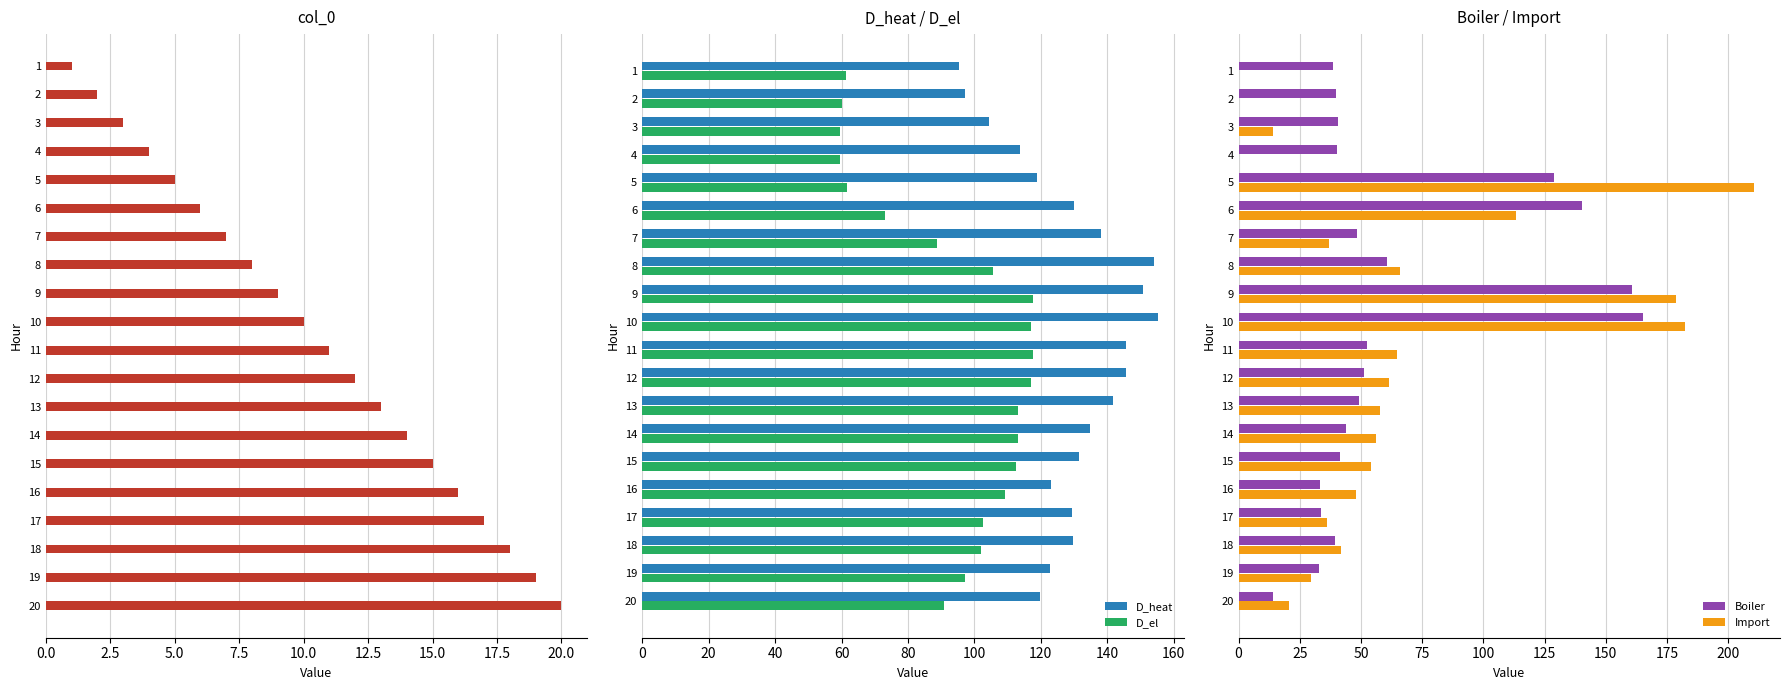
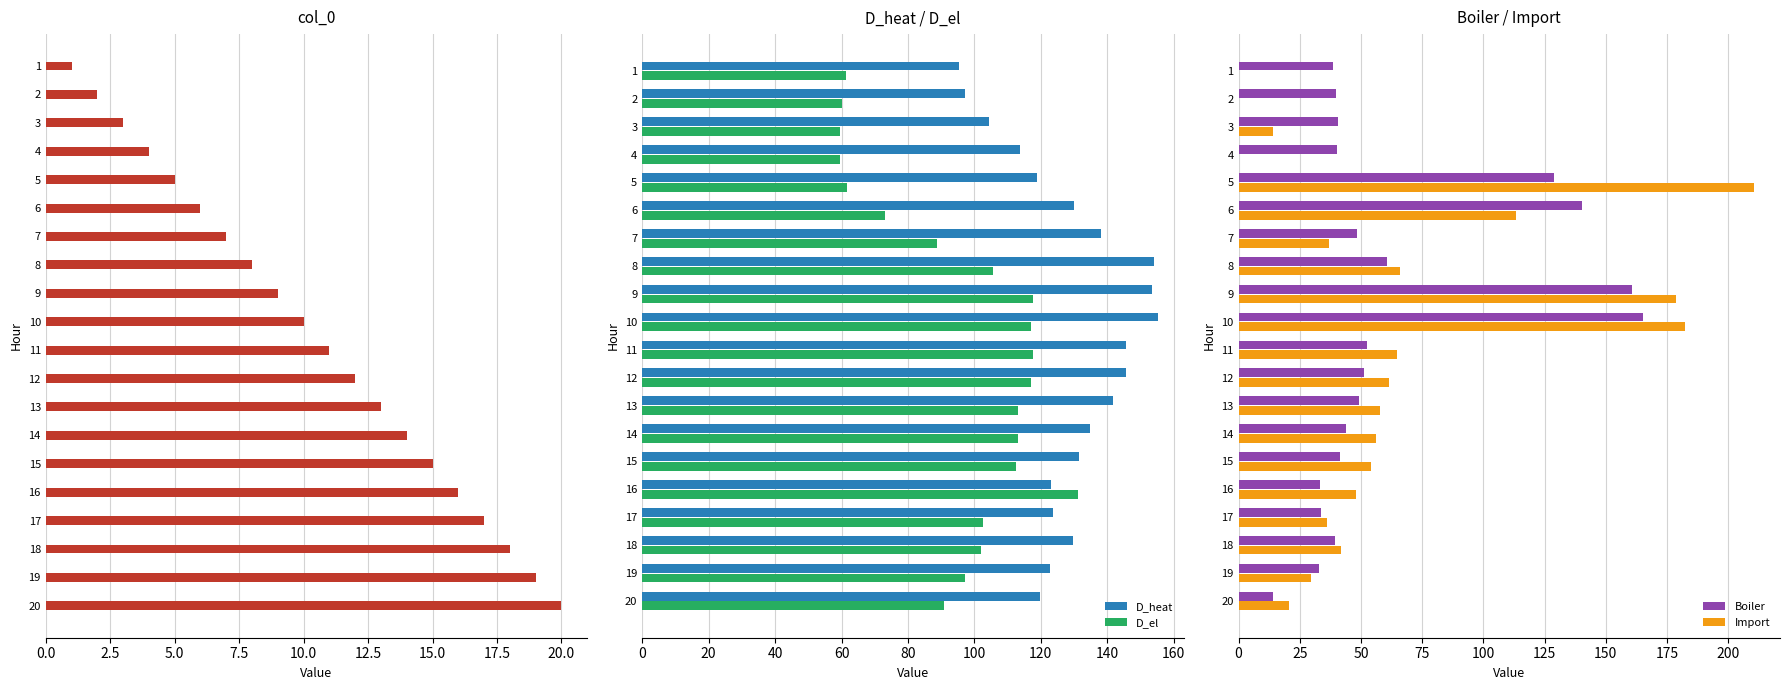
  {
    "col_0": {
      "1": 1.0,
      "2": 2.0,
      "3": 3.0,
      "4": 4.0,
      "5": 5.0,
      "6": 6.0,
      "7": 7.0,
      "8": 8.0,
      "9": 9.0,
      "10": 10.0,
      "11": 11.0,
      "12": 12.0,
      "13": 13.0,
      "14": 14.0,
      "15": 15.0,
      "16": 16.0,
      "17": 17.0,
      "18": 18.0,
      "19": 19.0,
      "20": 20.0
    },
    "D_heat / D_el": {
      "D_heat": {
        "1": 95,
        "2": 97,
        "3": 104,
        "4": 114,
        "5": 119,
        "6": 130,
        "7": 138,
        "8": 154,
-       "9": 151,
+       "9": 153,
        "10": 155,
        "11": 146,
        "12": 145,
        "13": 142,
        "14": 135,
        "15": 131,
        "16": 123,
-       "17": 129,
+       "17": 124,
        "18": 130,
        "19": 123,
        "20": 120
      },
      "D_el": {
        "1": 61,
        "2": 60,
        "3": 60,
        "4": 60,
        "5": 62,
        "6": 73,
        "7": 89,
        "8": 106,
        "9": 118,
        "10": 117,
        "11": 118,
        "12": 117,
        "13": 113,
        "14": 113,
        "15": 113,
-       "16": 109,
+       "16": 131,
        "17": 103,
        "18": 102,
        "19": 97,
        "20": 91
      }
    },
    "Boiler / Import": {
      "Boiler": {
        "1": 39,
        "2": 40,
        "3": 41,
        "4": 40,
        "5": 129,
        "6": 140,
        "7": 48,
        "8": 61,
        "9": 161,
        "10": 165,
        "11": 52,
        "12": 51,
        "13": 49,
        "14": 44,
        "15": 41,
        "16": 33,
        "17": 34,
        "18": 40,
        "19": 33,
        "20": 14
      },
      "Import": {
        "1": 0,
        "2": 0,
        "3": 14,
        "4": 0,
        "5": 211,
        "6": 113,
        "7": 37,
        "8": 66,
        "9": 179,
        "10": 182,
        "11": 65,
        "12": 61,
        "13": 58,
        "14": 56,
        "15": 54,
        "16": 48,
        "17": 36,
        "18": 42,
        "19": 30,
        "20": 21
      }
    }
  }
